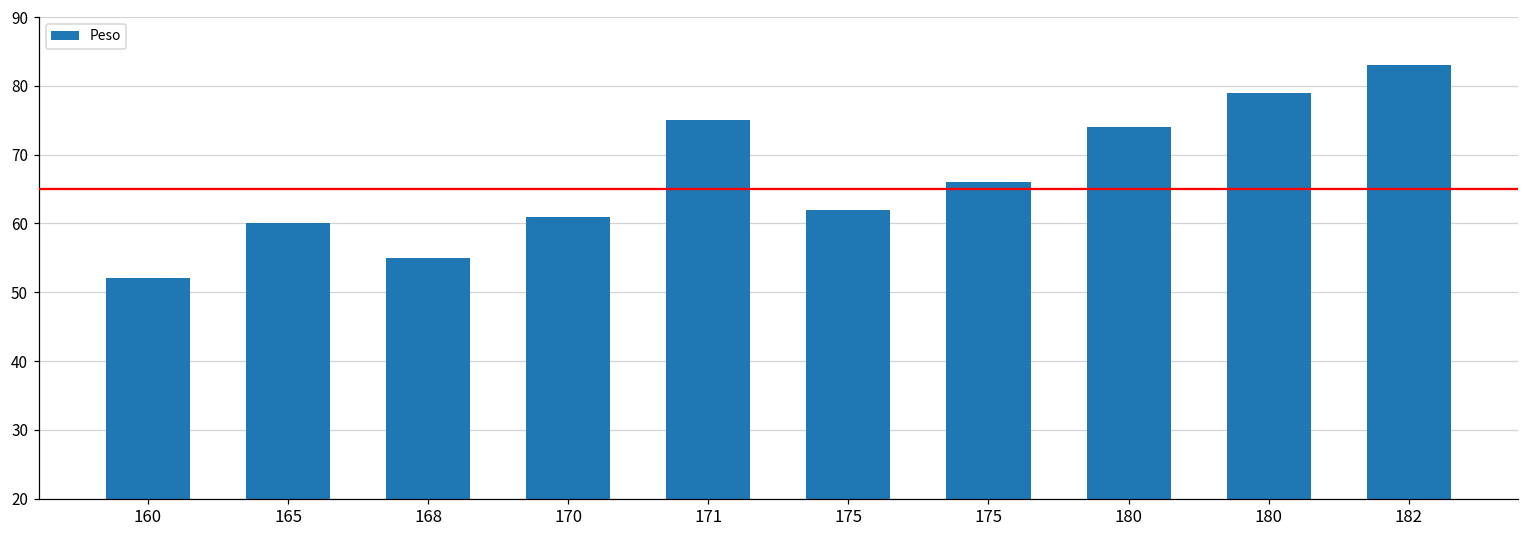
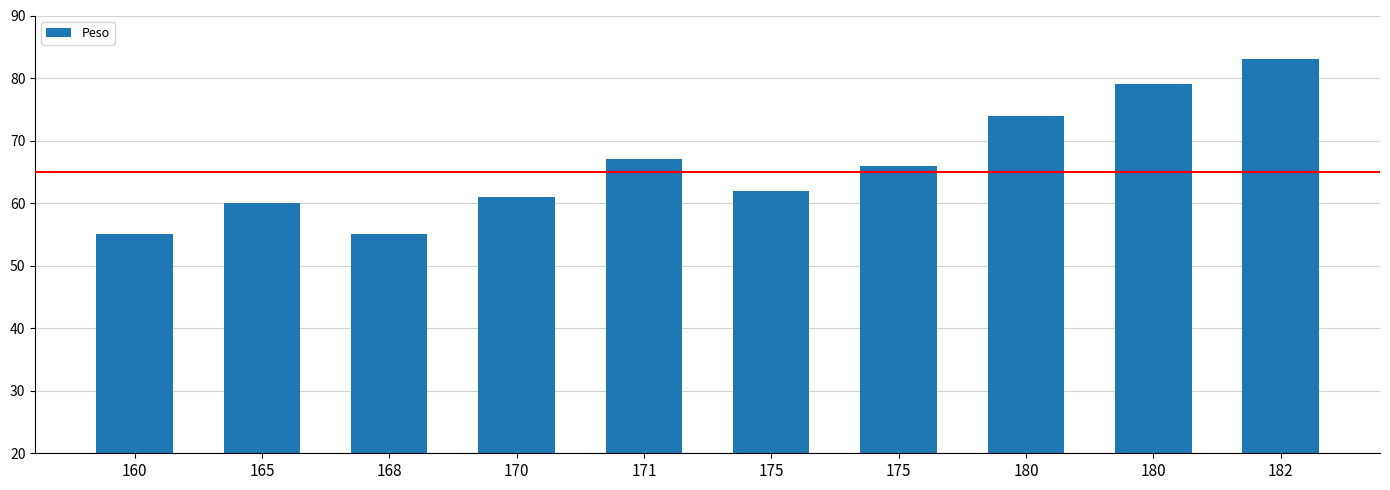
  {
-   "160": 52,
+   "160": 55,
    "165": 60,
    "168": 55,
    "170": 61,
-   "171": 75,
+   "171": 67,
    "182": 83
  }
